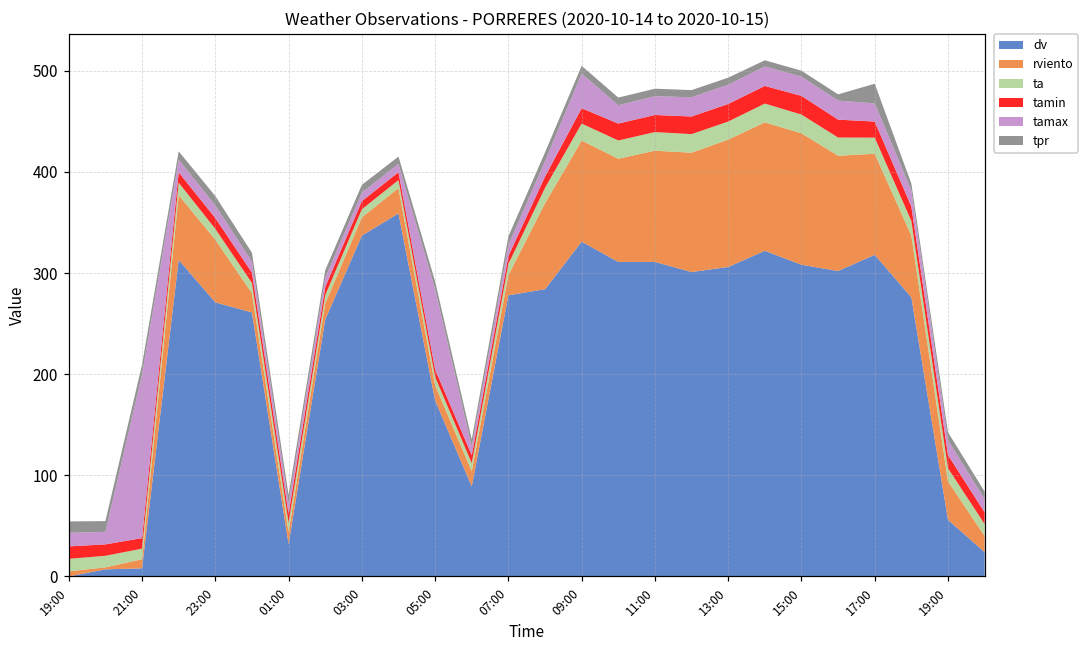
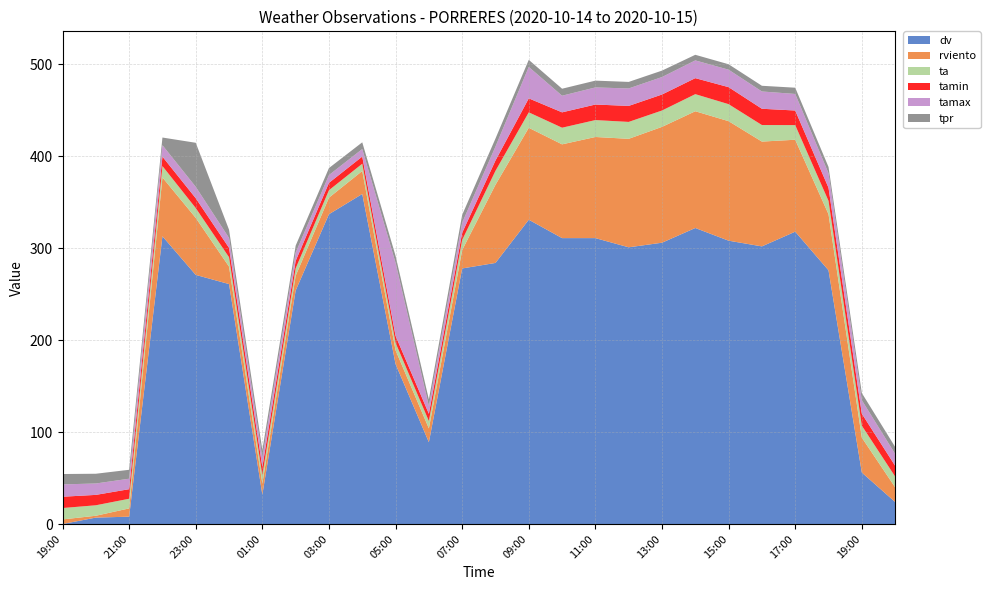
  {
    "dv": {
      "21:00": 10,
      "23:00": 270,
      "01:00": 30,
      "03:00": 340,
      "05:00": 170,
      "07:00": 280,
      "09:00": 330,
      "11:00": 310,
      "13:00": 310,
      "15:00": 310,
      "17:00": 320
    },
    "rviento": {
      "21:00": 10,
      "23:00": 60,
      "01:00": 10,
      "03:00": 20,
      "05:00": 20,
      "07:00": 20,
      "09:00": 100,
      "11:00": 110,
      "13:00": 130,
      "15:00": 130,
      "17:00": 100
    },
    "ta": {
      "21:00": 10,
      "23:00": 10,
      "01:00": 10,
      "03:00": 10,
      "05:00": 10,
      "07:00": 10,
      "09:00": 20,
      "11:00": 20,
      "13:00": 20,
      "15:00": 20,
      "17:00": 20
    },
    "tamin": {
      "21:00": 10,
      "23:00": 10,
      "01:00": 10,
      "03:00": 10,
      "05:00": 10,
      "07:00": 10,
      "09:00": 20,
      "11:00": 20,
      "13:00": 20,
      "15:00": 20,
      "17:00": 20
    },
    "tamax": {
-     "21:00": 160,
+     "21:00": 10,
      "23:00": 10,
      "01:00": 10,
      "03:00": 10,
      "05:00": 80,
      "07:00": 10,
      "09:00": 30,
      "11:00": 20,
      "13:00": 20,
      "15:00": 20,
      "17:00": 20
    },
    "tpr": {
      "21:00": 10,
-     "23:00": 10,
+     "23:00": 50,
      "01:00": 10,
      "03:00": 10,
      "05:00": 10,
      "07:00": 10,
      "09:00": 10,
      "11:00": 10,
      "13:00": 10,
      "15:00": 10,
-     "17:00": 20
+     "17:00": 10
    }
  }
